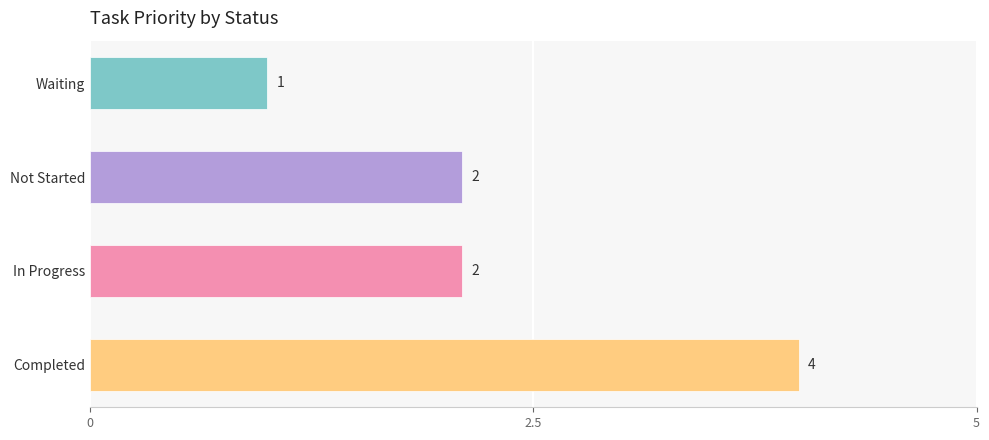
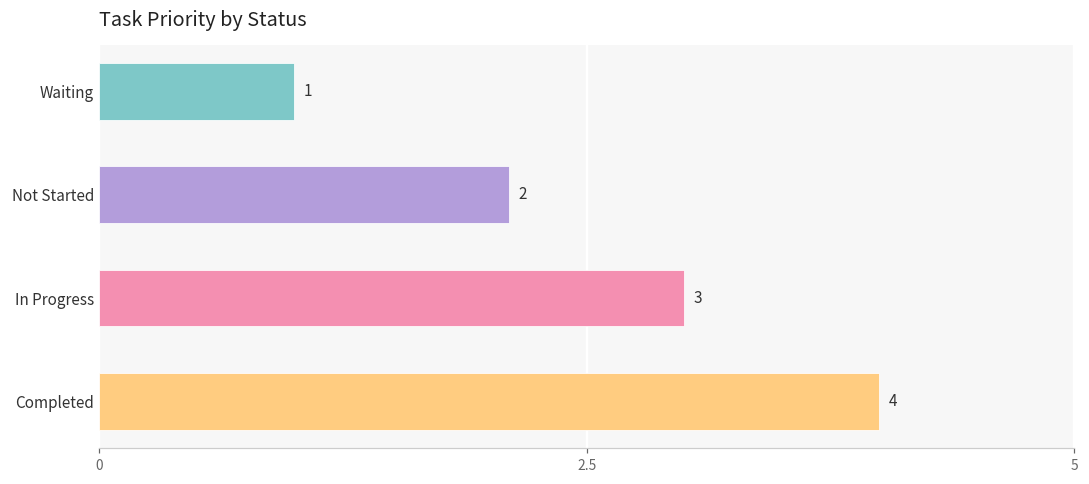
  {
    "Waiting": 1,
    "Not Started": 2,
-   "In Progress": 2,
+   "In Progress": 3,
    "Completed": 4
  }
